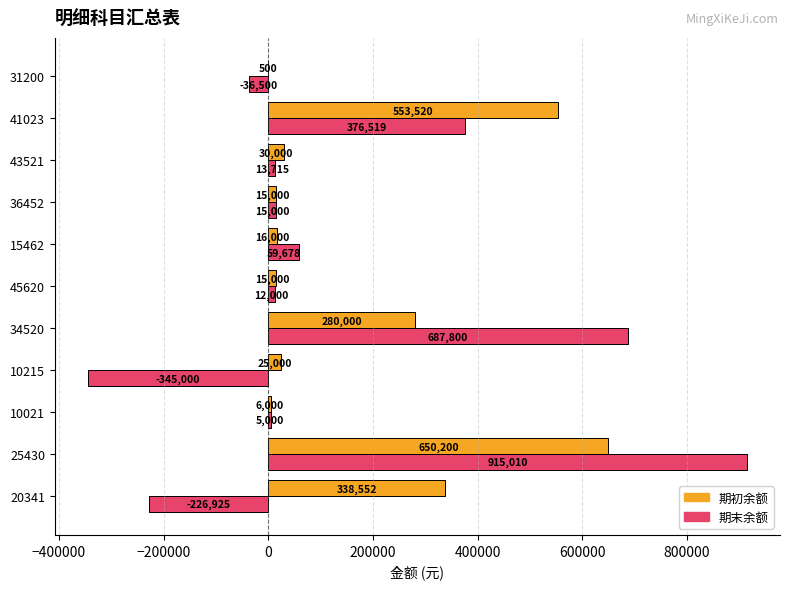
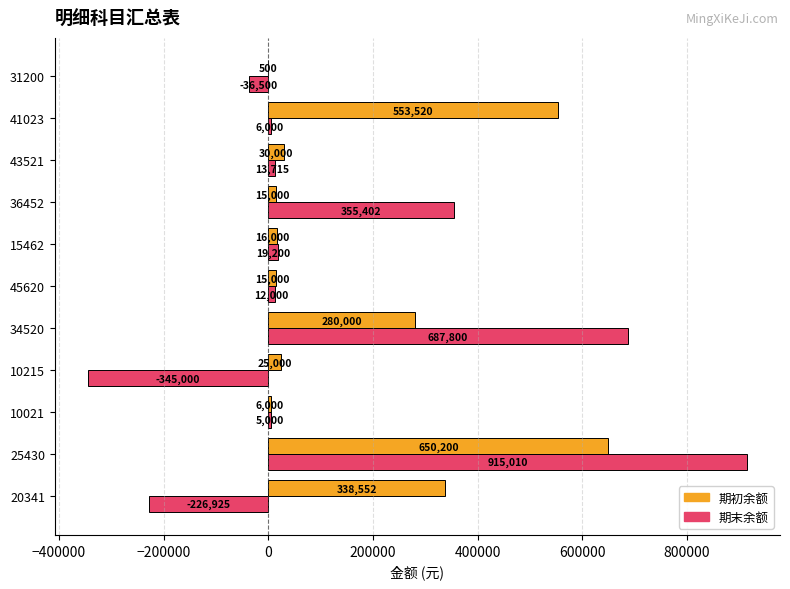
  {
    "期初余额": {
      "31200": "500",
      "41023": "553,520",
      "43521": "30,000",
      "36452": "15,000",
      "15462": "16,000",
      "45620": "15,000",
      "34520": "280,000",
      "10215": "25,000",
      "10021": "6,000",
      "25430": "650,200",
      "20341": "338,552"
    },
    "期末余额": {
      "31200": "-36,500",
-     "41023": "376,519",
+     "41023": "6,000",
      "43521": "13,715",
-     "36452": "15,000",
-     "15462": "59,678",
+     "36452": "355,402",
+     "15462": "19,200",
      "45620": "12,000",
      "34520": "687,800",
      "10215": "-345,000",
      "10021": "5,000",
      "25430": "915,010",
      "20341": "-226,925"
    }
  }
